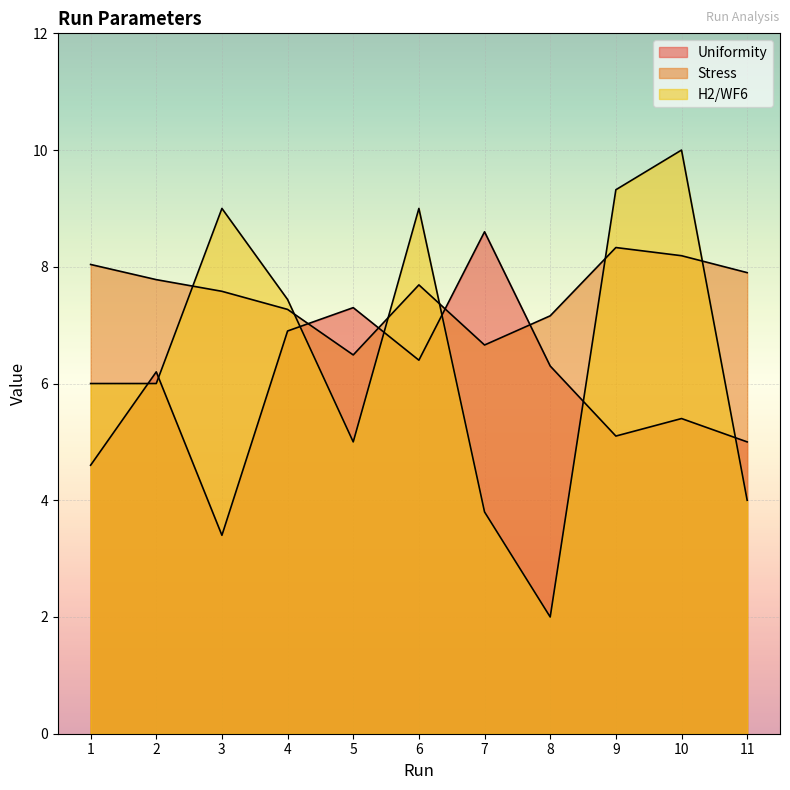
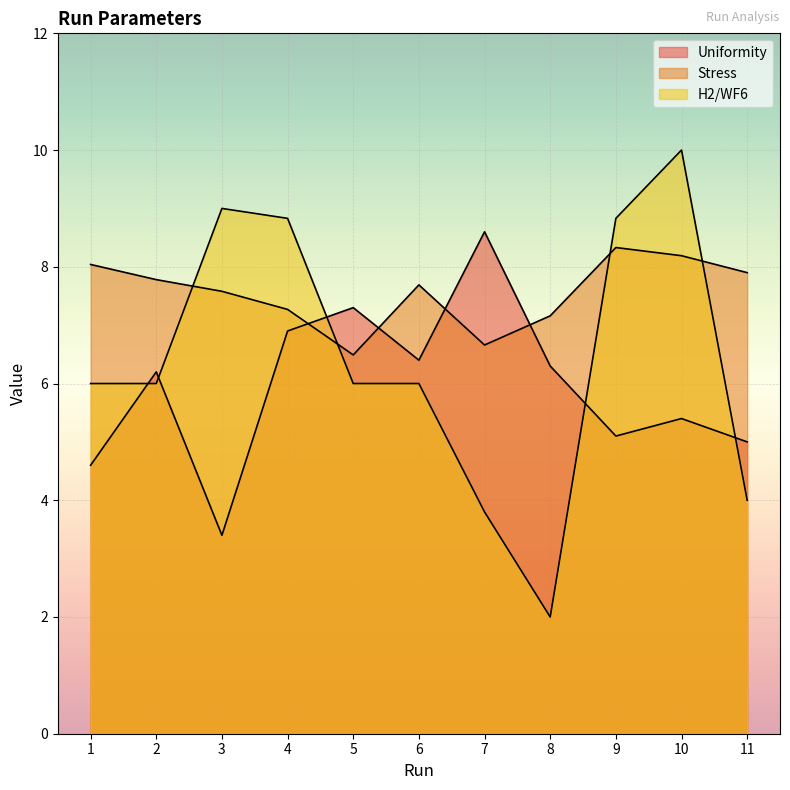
  {
    "H2/WF6": {
      "1": 6.0,
      "2": 6.0,
      "3": 9.0,
-     "4": 7.4,
-     "5": 5,
-     "6": 9,
+     "4": 8.8,
+     "5": 6,
+     "6": 6,
      "7": 3.8,
      "8": 2.0,
-     "9": 9.3,
+     "9": 8.8,
      "10": 10.0,
      "11": 4.0
    }
  }
